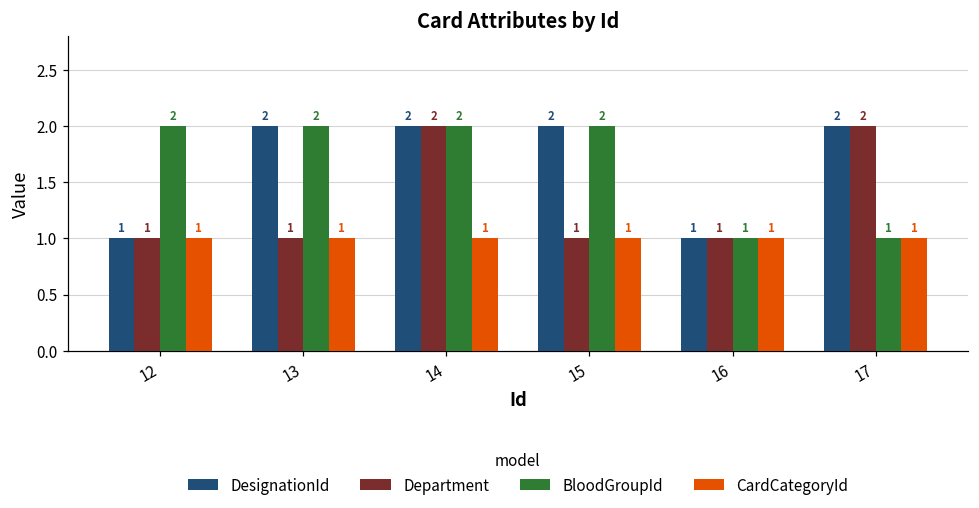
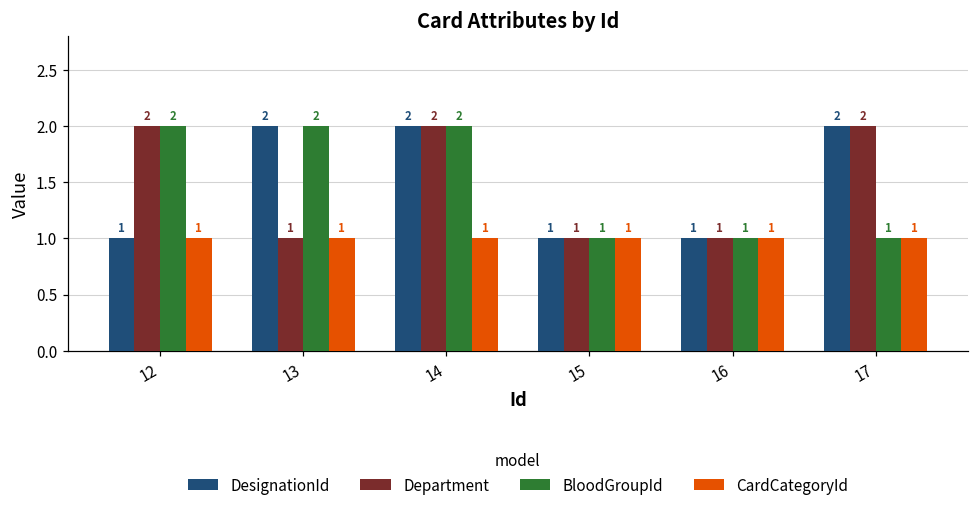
  {
    "DesignationId": {
      "12": 1,
      "13": 2,
      "14": 2,
-     "15": 2,
+     "15": 1,
      "16": 1,
      "17": 2
    },
    "Department": {
-     "12": 1,
+     "12": 2,
      "13": 1,
      "14": 2,
      "15": 1,
      "16": 1,
      "17": 2
    },
    "BloodGroupId": {
      "12": 2,
      "13": 2,
      "14": 2,
-     "15": 2,
+     "15": 1,
      "16": 1,
      "17": 1
    },
    "CardCategoryId": {
      "12": 1,
      "13": 1,
      "14": 1,
      "15": 1,
      "16": 1,
      "17": 1
    }
  }
